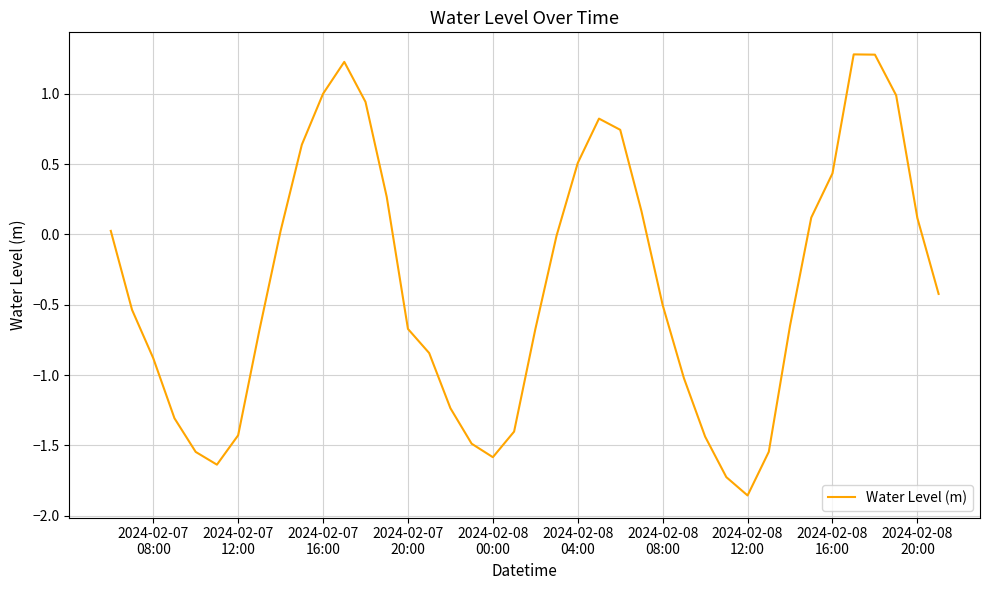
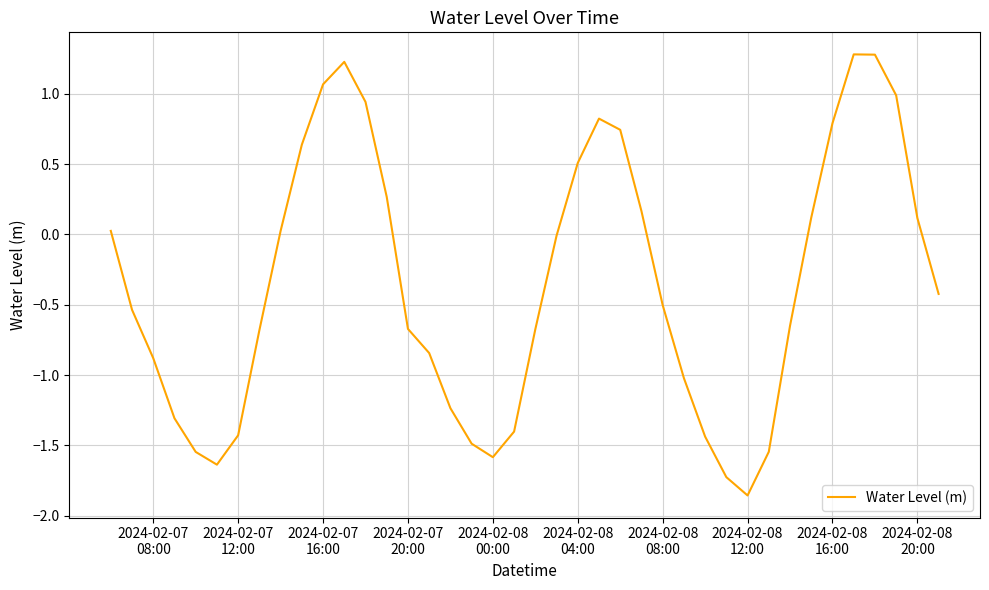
  {
    "2024-02-07 08:00": -0.88,
    "2024-02-07 12:00": -1.43,
-   "2024-02-07 16:00": 1.00,
+   "2024-02-07 16:00": 1.07,
    "2024-02-07 20:00": -0.67,
    "2024-02-08 00:00": -1.58,
    "2024-02-08 04:00": 0.51,
    "2024-02-08 08:00": -0.50,
    "2024-02-08 12:00": -1.86,
-   "2024-02-08 16:00": 0.43,
+   "2024-02-08 16:00": 0.79,
    "2024-02-08 20:00": 0.12
  }
